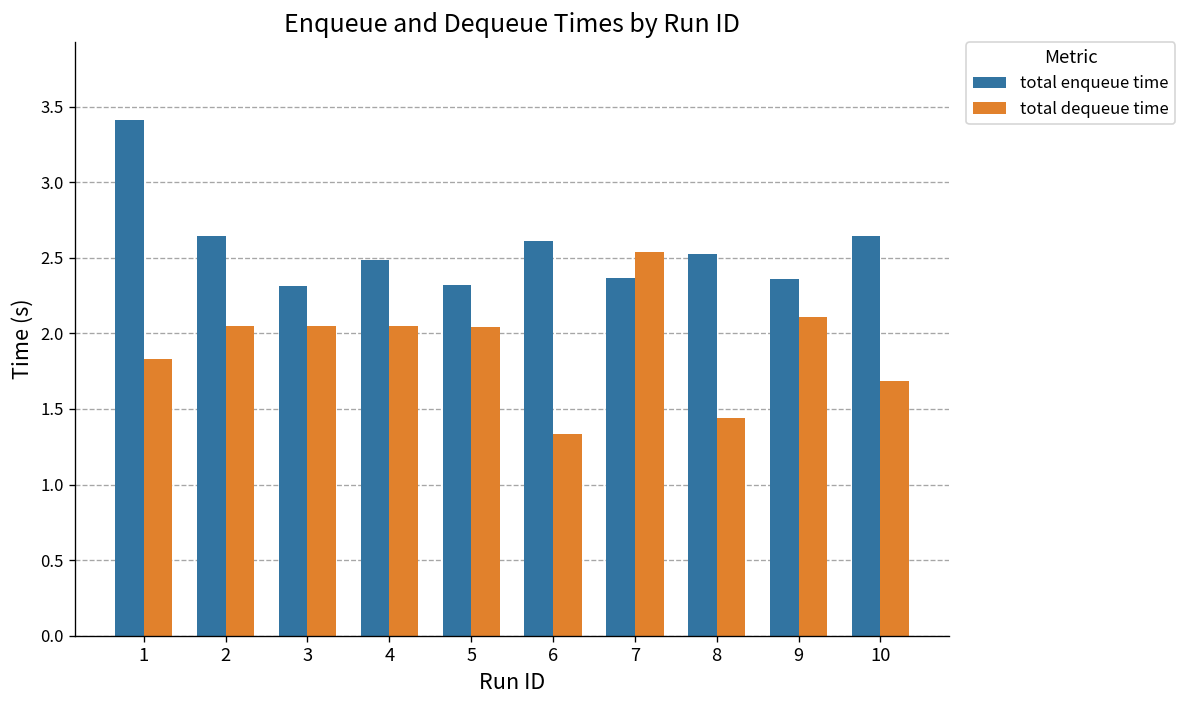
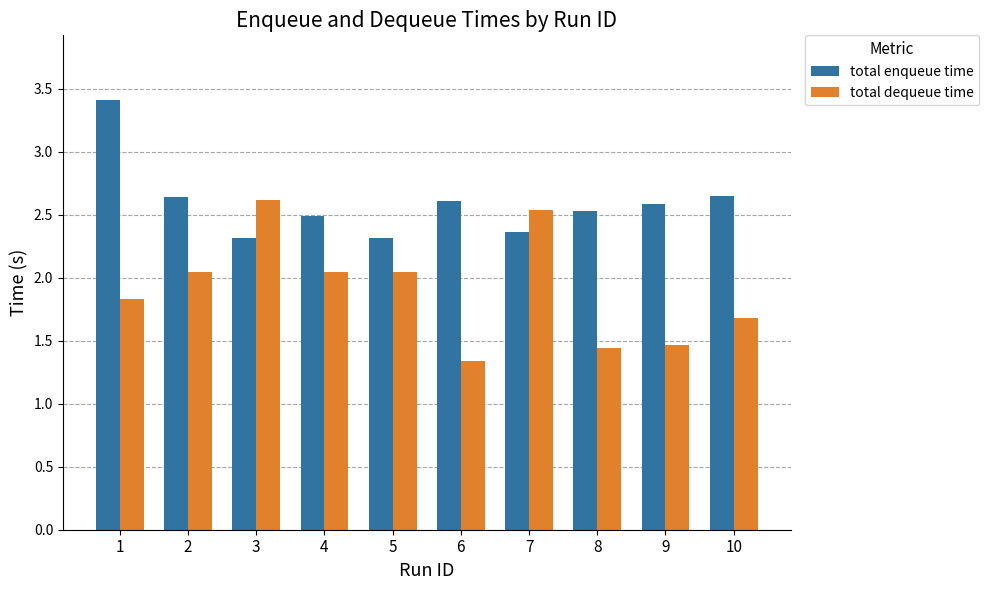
  {
    "total enqueue time": {
      "1": 3.41,
      "2": 2.64,
      "3": 2.31,
      "4": 2.49,
      "5": 2.32,
      "6": 2.61,
      "7": 2.36,
      "8": 2.53,
-     "9": 2.36,
+     "9": 2.59,
      "10": 2.65
    },
    "total dequeue time": {
      "1": 1.83,
      "2": 2.05,
-     "3": 2.05,
+     "3": 2.62,
      "4": 2.05,
      "5": 2.04,
      "6": 1.34,
      "7": 2.54,
      "8": 1.44,
-     "9": 2.11,
+     "9": 1.46,
      "10": 1.68
    }
  }
